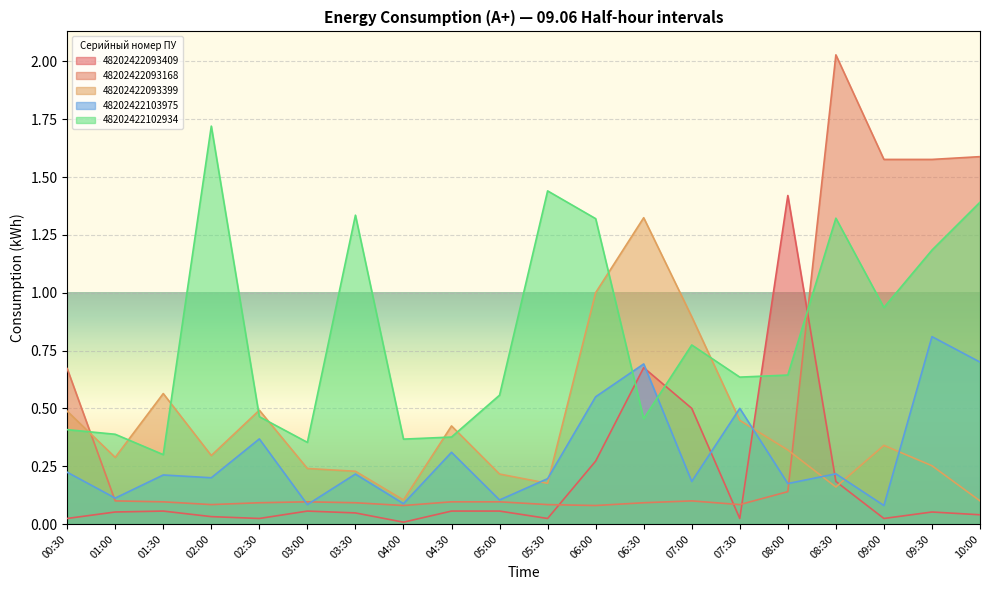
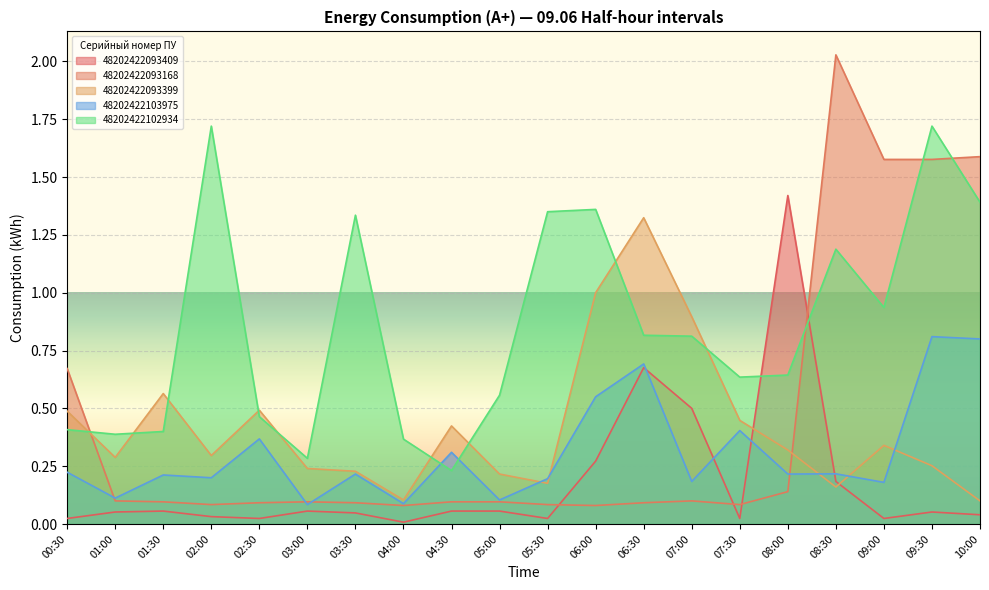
  {
    "48202422103975": {
      "00:30": 0.22,
      "01:00": 0.11,
      "01:30": 0.21,
      "02:00": 0.20,
      "02:30": 0.37,
      "03:00": 0.08,
      "03:30": 0.22,
      "04:30": 0.31,
      "05:30": 0.20,
      "06:00": 0.55,
      "06:30": 0.69,
      "07:00": 0.18,
-     "07:30": 0.50,
-     "08:00": 0.18,
+     "07:30": 0.40,
+     "08:00": 0.22,
      "08:30": 0.22,
-     "09:00": 0.08,
+     "09:00": 0.18,
      "09:30": 0.81,
-     "10:00": 0.7
+     "10:00": 0.8
    },
    "48202422102934": {
      "00:30": 0.41,
      "01:00": 0.39,
-     "01:30": 0.3,
+     "01:30": 0.4,
      "02:00": 1.72,
      "02:30": 0.46,
-     "03:00": 0.35,
+     "03:00": 0.28,
      "03:30": 1.34,
      "04:00": 0.37,
-     "04:30": 0.38,
+     "04:30": 0.23,
      "05:00": 0.56,
-     "05:30": 1.44,
-     "06:00": 1.32,
-     "06:30": 0.46,
-     "07:00": 0.77,
+     "05:30": 1.35,
+     "06:00": 1.36,
+     "06:30": 0.82,
+     "07:00": 0.81,
      "07:30": 0.64,
      "08:00": 0.64,
-     "08:30": 1.32,
+     "08:30": 1.19,
      "09:00": 0.94,
-     "09:30": 1.18,
+     "09:30": 1.72,
      "10:00": 1.39
    }
  }
